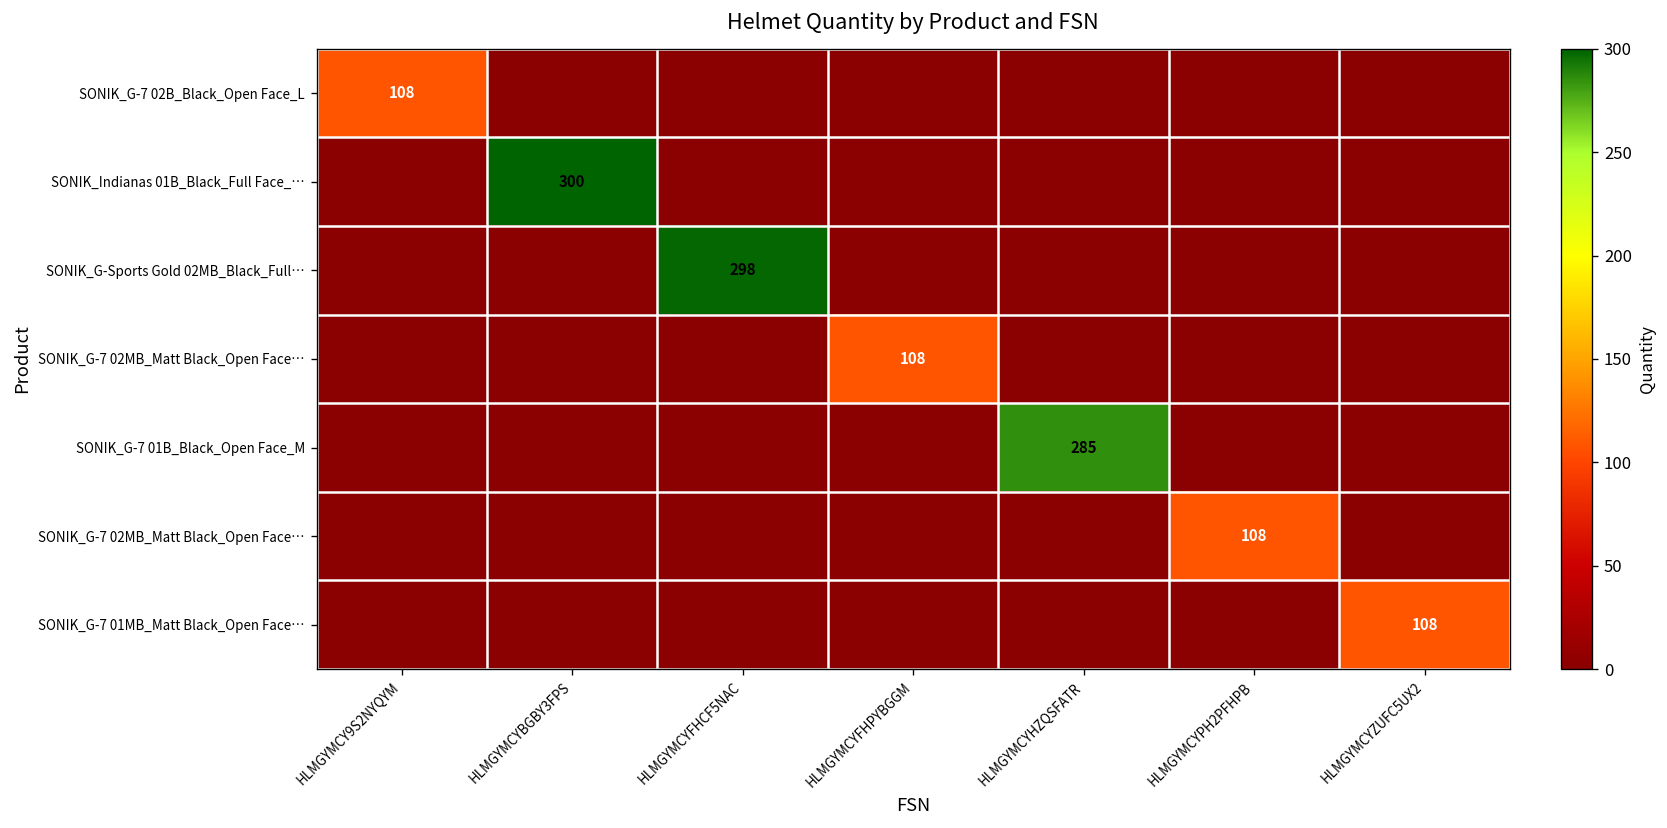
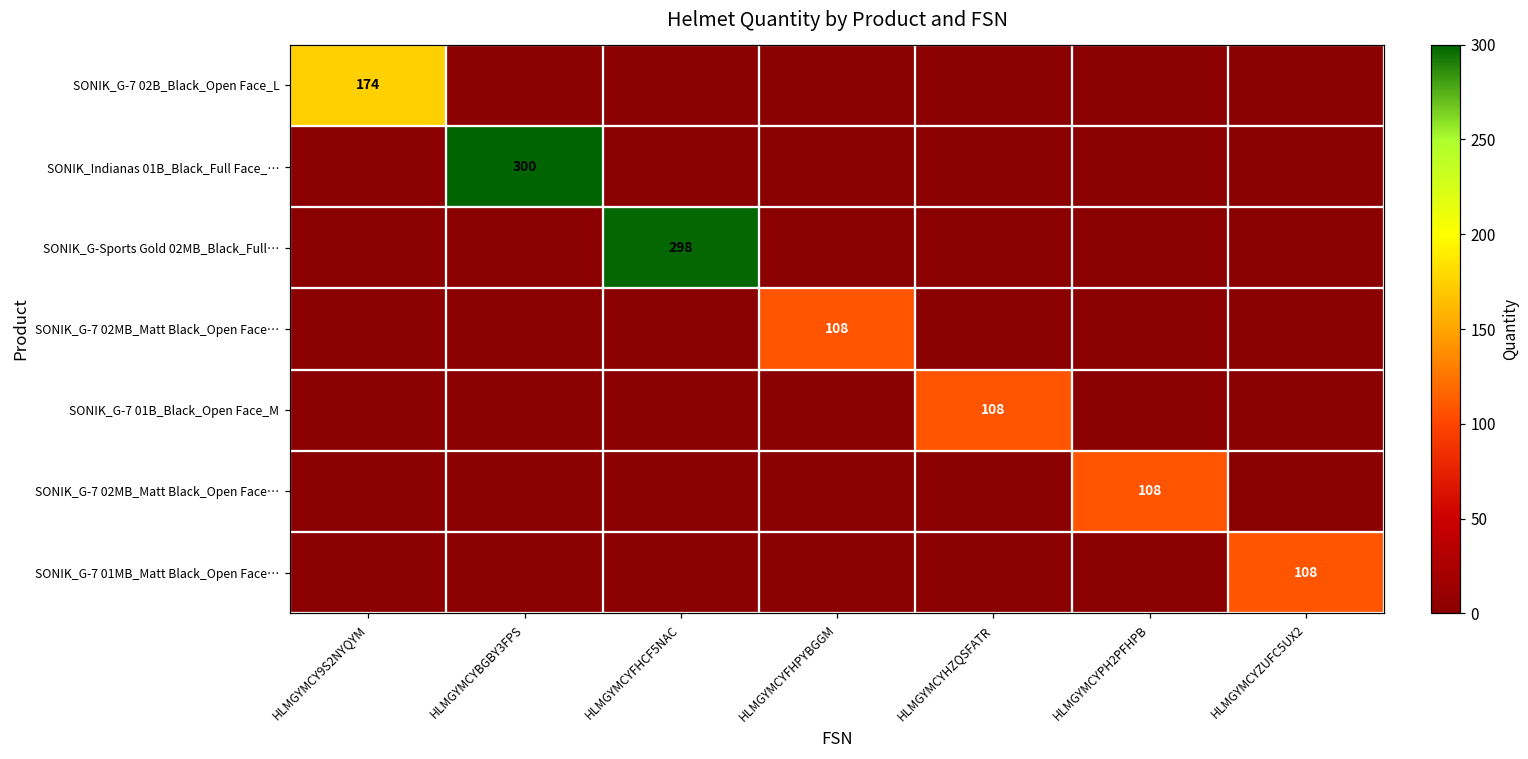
  {
    "SONIK_G-7 02B_Black_Open Face_L": {
-     "HLMGYMCY9S2NYQYM": 108
+     "HLMGYMCY9S2NYQYM": 174
    },
    "SONIK_Indianas 01B_Black_Full Face_…": {
      "HLMGYMCYBGBY3FPS": 300
    },
    "SONIK_G-Sports Gold 02MB_Black_Full…": {
      "HLMGYMCYFHCF5NAC": 298
    },
    "SONIK_G-7 01B_Black_Open Face_M": {
-     "HLMGYMCYHZQSFATR": 285
+     "HLMGYMCYHZQSFATR": 108
    },
    "SONIK_G-7 01MB_Matt Black_Open Face…": {
      "HLMGYMCYZUFC5UX2": 108
    }
  }
